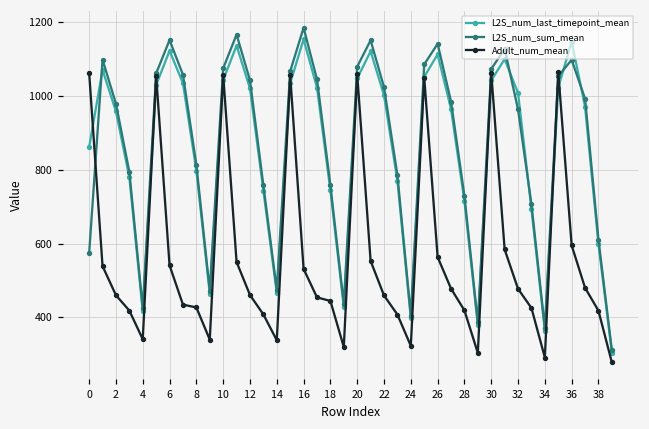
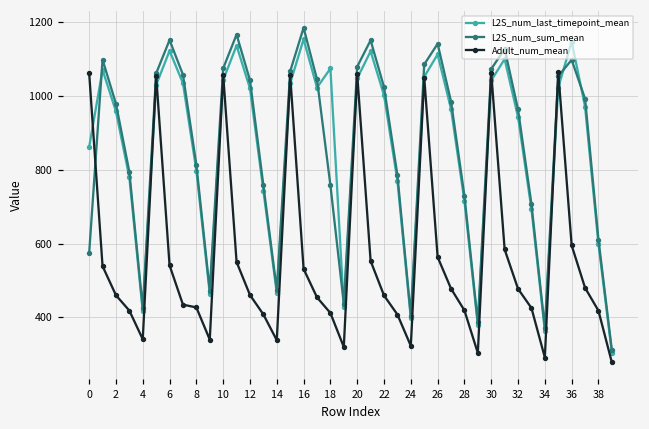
  {
    "L2S_num_last_timepoint_mean": {
      "0": 860,
      "2": 960,
      "4": 420,
      "6": 1120,
      "8": 800,
      "10": 1040,
      "12": 1020,
      "14": 470,
      "16": 1150,
-     "18": 740,
+     "18": 1070,
      "20": 1050,
      "22": 1000,
      "26": 1110,
      "28": 720,
      "30": 1040,
-     "32": 1010,
+     "32": 940,
      "38": 600
    },
    "L2S_num_sum_mean": {
      "0": 570,
      "2": 980,
      "4": 430,
      "6": 1150,
      "8": 810,
      "10": 1080,
      "12": 1040,
      "14": 480,
      "16": 1190,
      "18": 760,
      "20": 1080,
      "22": 1020,
      "26": 1140,
      "28": 730,
      "30": 1070,
      "32": 960,
      "38": 610
    },
    "Adult_num_mean": {
      "0": 1060,
      "2": 460,
      "4": 340,
      "6": 540,
      "8": 430,
      "10": 1060,
      "12": 460,
      "14": 340,
      "16": 530,
-     "18": 440,
+     "18": 410,
      "20": 1060,
      "22": 460,
      "24": 320,
      "26": 560,
      "28": 420,
      "30": 1060,
      "32": 480,
      "34": 290,
      "36": 600,
      "38": 420
    }
  }
